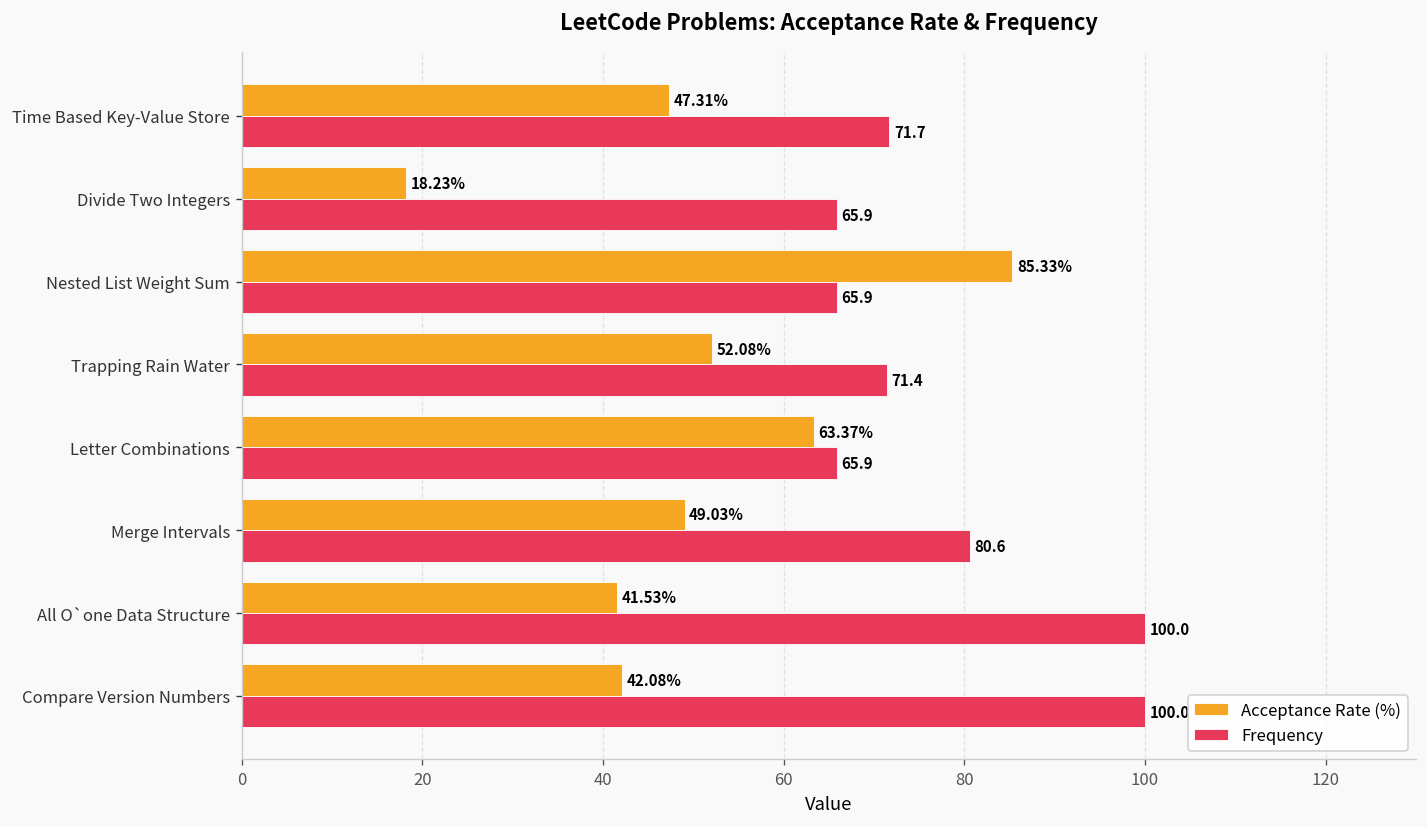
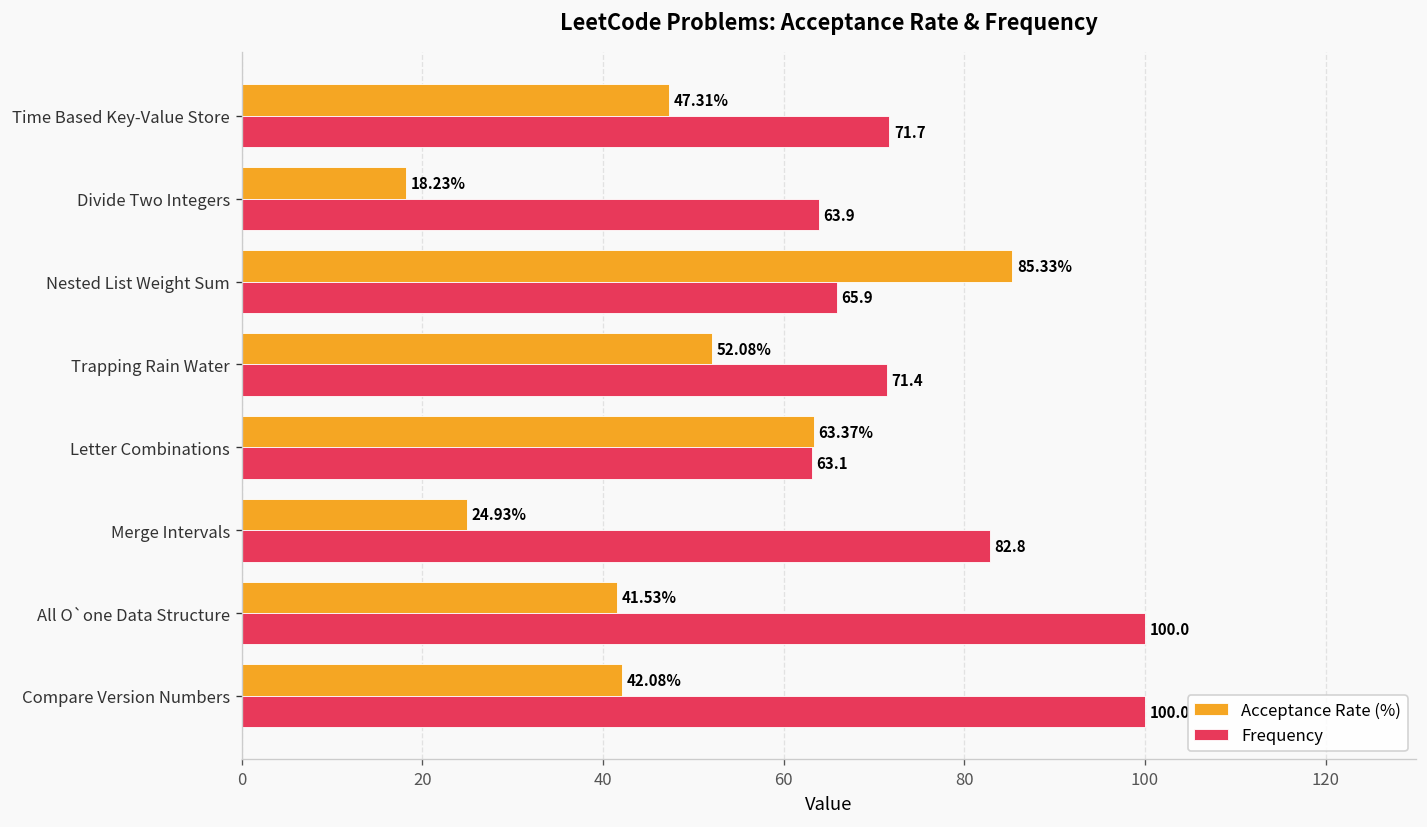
  {
    "Acceptance Rate (%)": {
      "Time Based Key-Value Store": "47.31%",
      "Divide Two Integers": "18.23%",
      "Nested List Weight Sum": "85.33%",
      "Trapping Rain Water": "52.08%",
      "Letter Combinations": "63.37%",
-     "Merge Intervals": "49.03%",
+     "Merge Intervals": "24.93%",
      "All O`one Data Structure": "41.53%",
      "Compare Version Numbers": "42.08%"
    },
    "Frequency": {
      "Time Based Key-Value Store": "71.7",
-     "Divide Two Integers": "65.9",
+     "Divide Two Integers": "63.9",
      "Nested List Weight Sum": "65.9",
      "Trapping Rain Water": "71.4",
-     "Letter Combinations": "65.9",
-     "Merge Intervals": "80.6",
+     "Letter Combinations": "63.1",
+     "Merge Intervals": "82.8",
      "All O`one Data Structure": "100.0"
    }
  }
